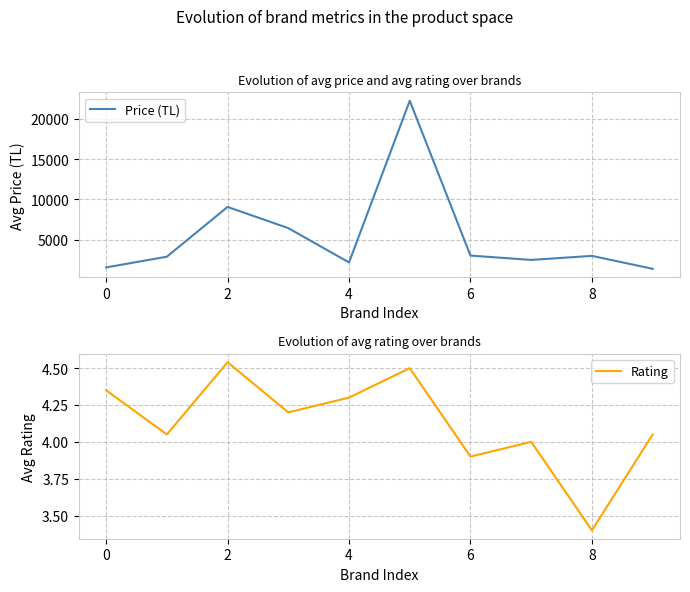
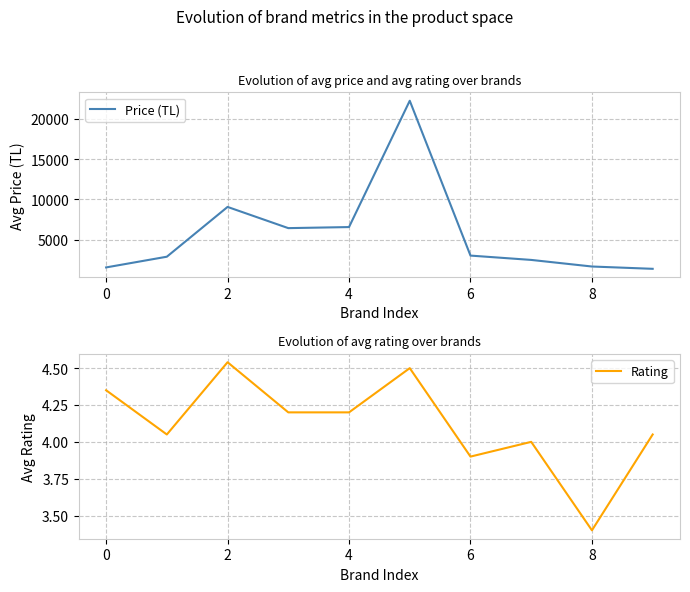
  {
    "Evolution of avg price and avg rating over brands": {
      "0": 2000,
      "2": 9000,
-     "4": 2000,
+     "4": 7000,
      "6": 3000,
-     "8": 3000
+     "8": 2000
    },
    "Evolution of avg rating over brands": {
      "0": 4.35,
      "2": 4.54,
-     "4": 4.3,
+     "4": 4.2,
      "6": 3.9,
      "8": 3.4
    }
  }
